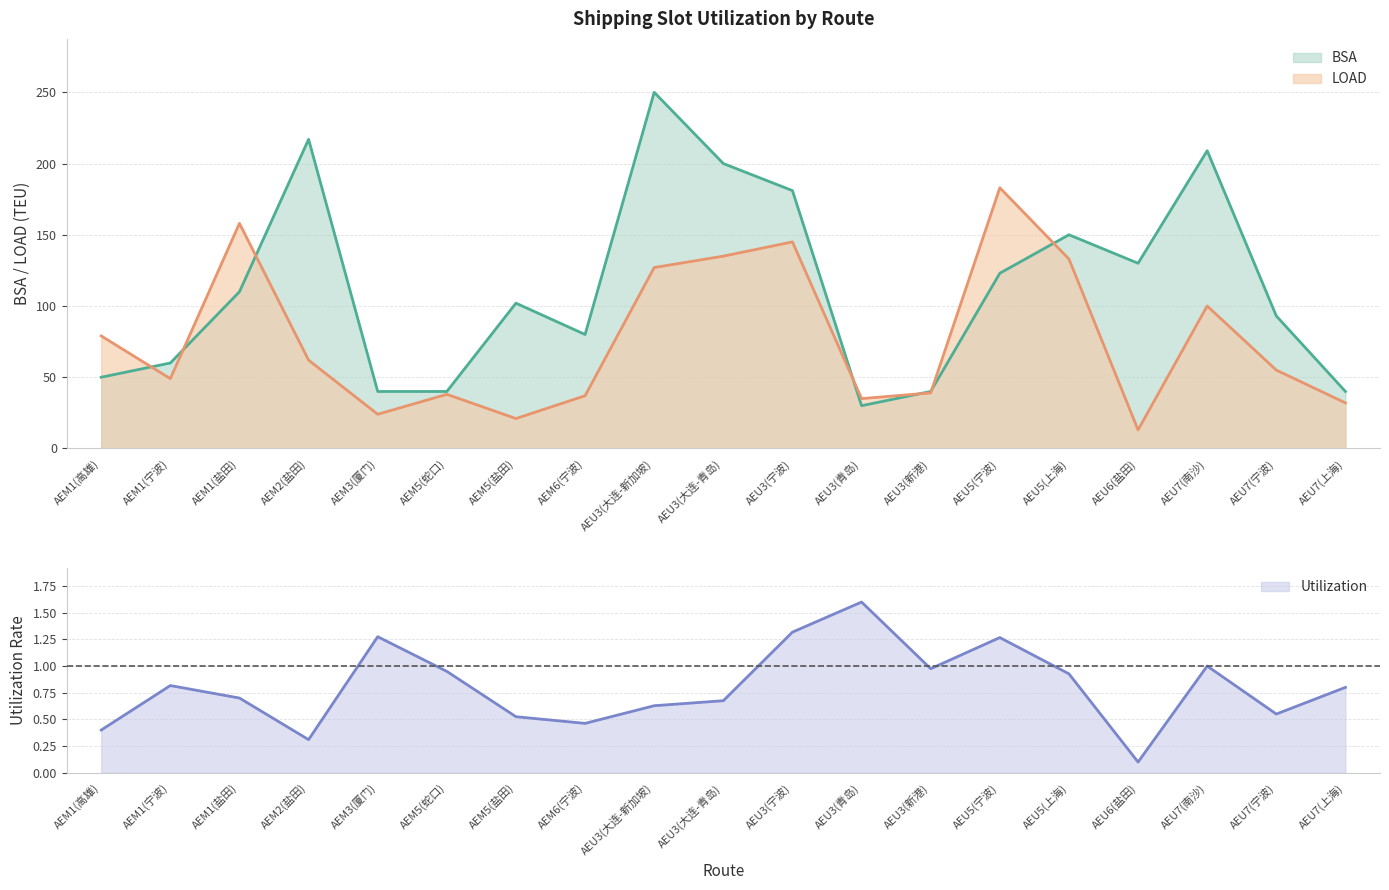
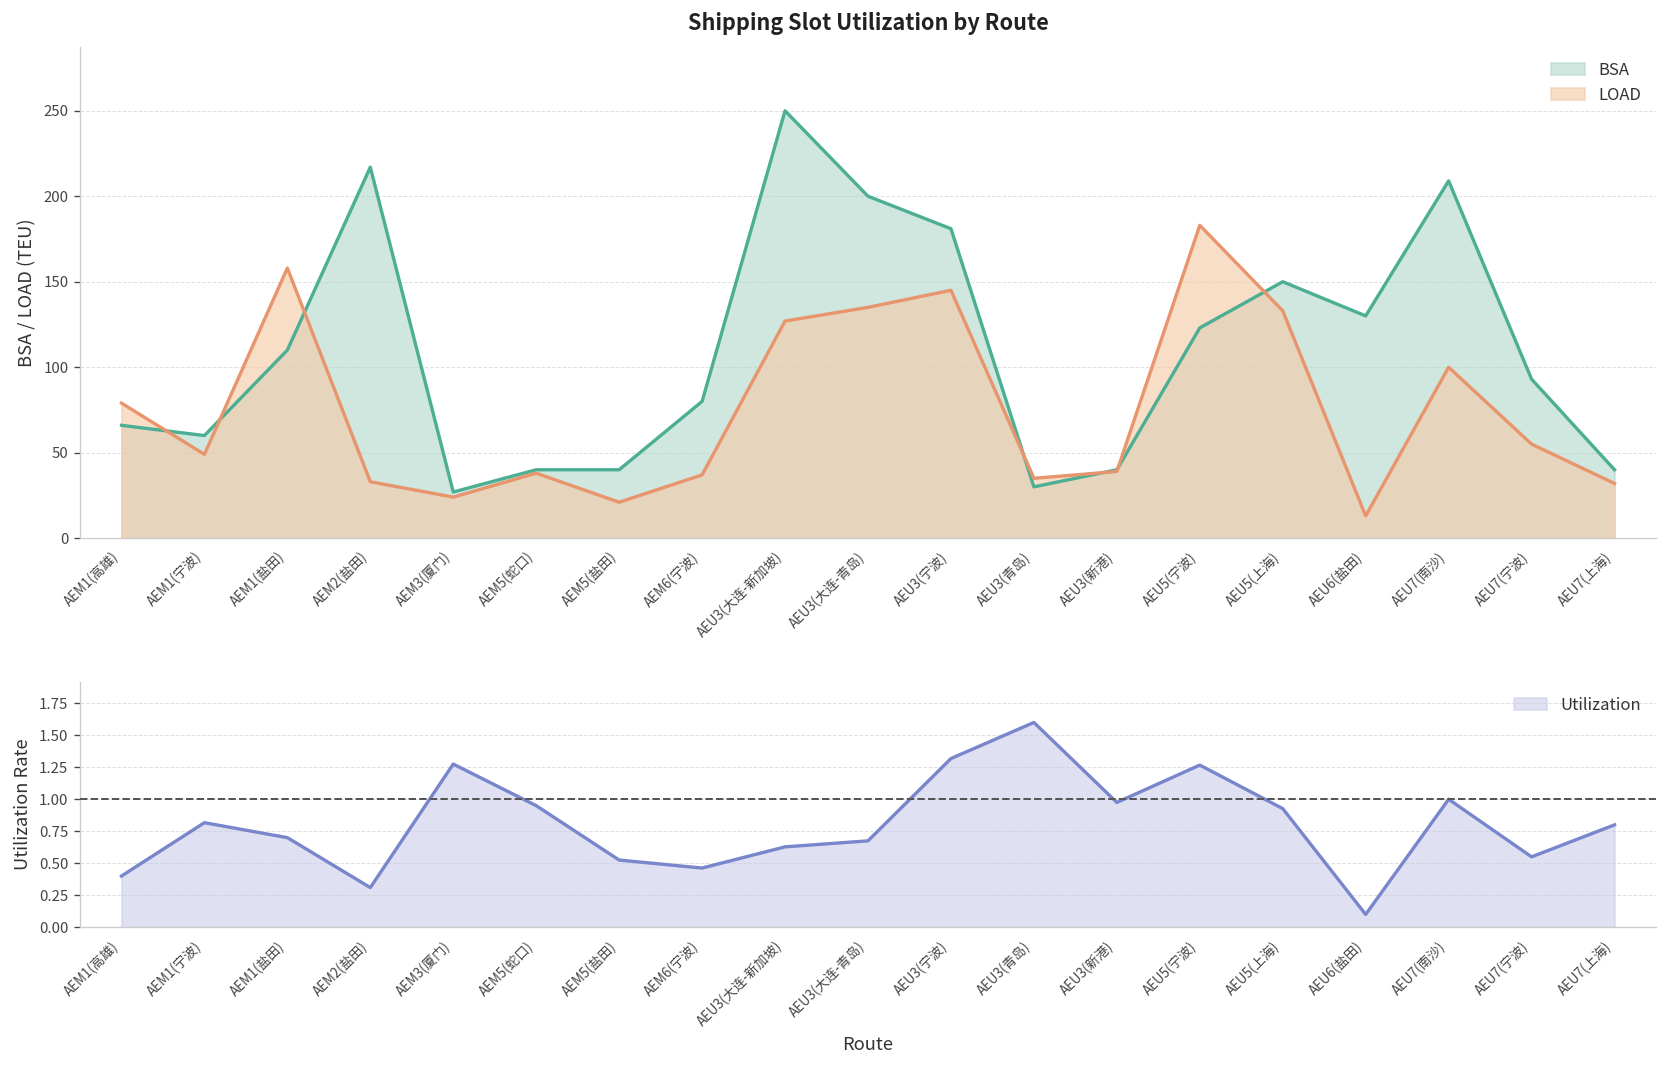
  {
    "Shipping Slot Utilization by Route": {
      "BSA": {
-       "AEM1(高雄)": 50,
+       "AEM1(高雄)": 66,
        "AEM1(宁波)": 60,
        "AEM1(盐田)": 110,
        "AEM2(盐田)": 217,
-       "AEM3(厦门)": 40,
+       "AEM3(厦门)": 27,
        "AEM5(蛇口)": 40,
-       "AEM5(盐田)": 102,
+       "AEM5(盐田)": 40,
        "AEM6(宁波)": 80,
        "AEU3(大连-新加坡)": 250,
        "AEU3(大连-青岛)": 200,
        "AEU3(宁波)": 181,
        "AEU3(青岛)": 30,
        "AEU5(宁波)": 123,
        "AEU5(上海)": 150,
        "AEU6(盐田)": 130,
        "AEU7(南沙)": 209,
        "AEU7(宁波)": 93,
        "AEU7(上海)": 40
      },
      "LOAD": {
        "AEM1(高雄)": 79,
        "AEM1(宁波)": 49,
        "AEM1(盐田)": 158,
-       "AEM2(盐田)": 62,
+       "AEM2(盐田)": 33,
        "AEM3(厦门)": 24,
        "AEM5(蛇口)": 38,
        "AEM5(盐田)": 21,
        "AEM6(宁波)": 37,
        "AEU3(大连-新加坡)": 127,
        "AEU3(大连-青岛)": 135,
        "AEU3(宁波)": 145,
        "AEU3(青岛)": 35,
        "AEU5(宁波)": 183,
        "AEU5(上海)": 133,
        "AEU6(盐田)": 13,
        "AEU7(南沙)": 100,
        "AEU7(宁波)": 55,
        "AEU7(上海)": 32
      }
    }
  }
